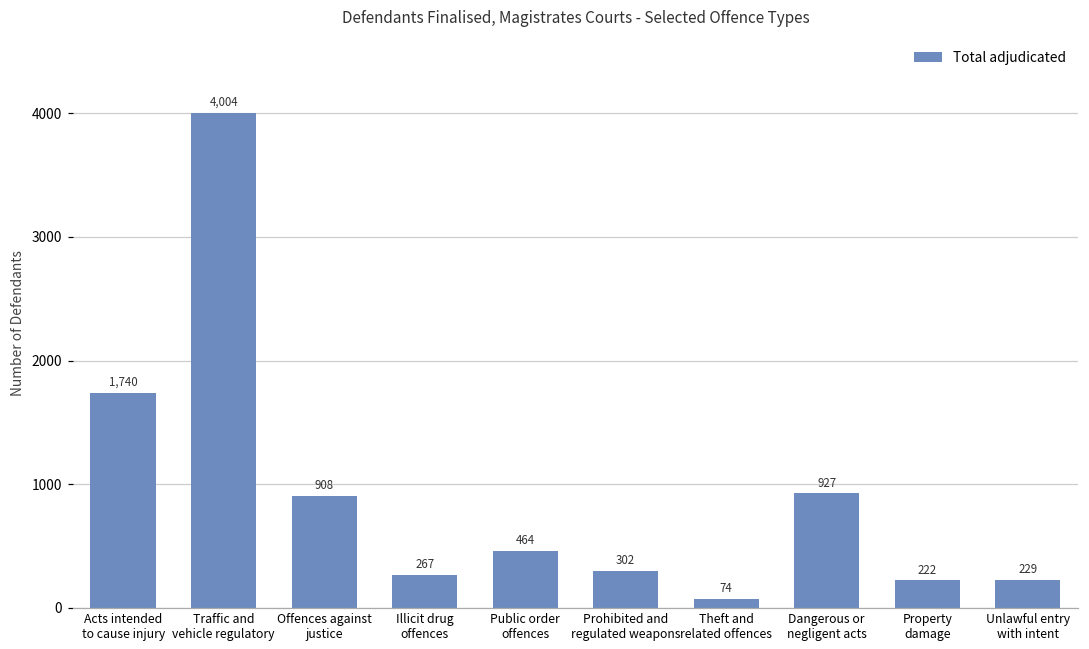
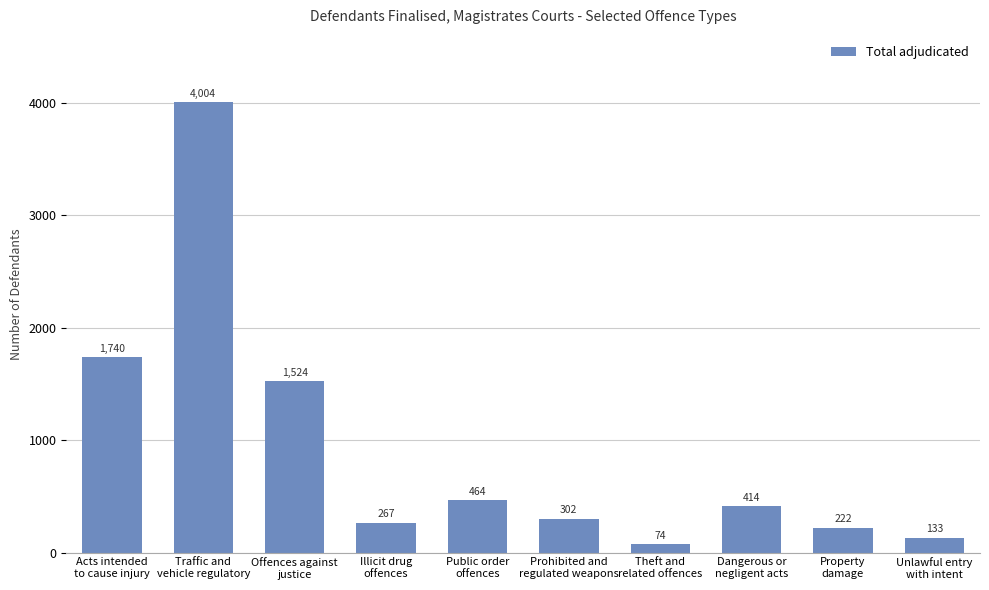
  {
    "Acts intended to cause injury": "1,740",
    "Traffic and vehicle regulatory": "4,004",
-   "Offences against justice": "908",
+   "Offences against justice": "1,524",
    "Illicit drug offences": "267",
    "Public order offences": "464",
    "Prohibited and regulated weapons": "302",
    "Theft and related offences": "74",
-   "Dangerous or negligent acts": "927",
+   "Dangerous or negligent acts": "414",
    "Property damage": "222",
-   "Unlawful entry with intent": "229"
+   "Unlawful entry with intent": "133"
  }
